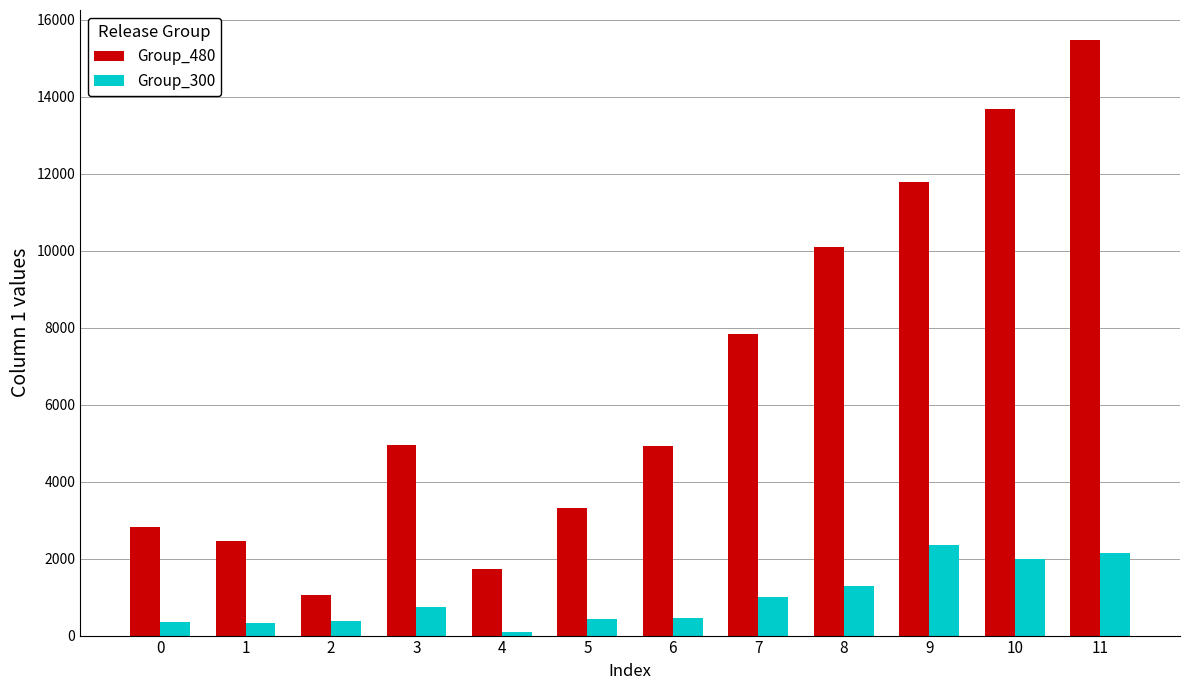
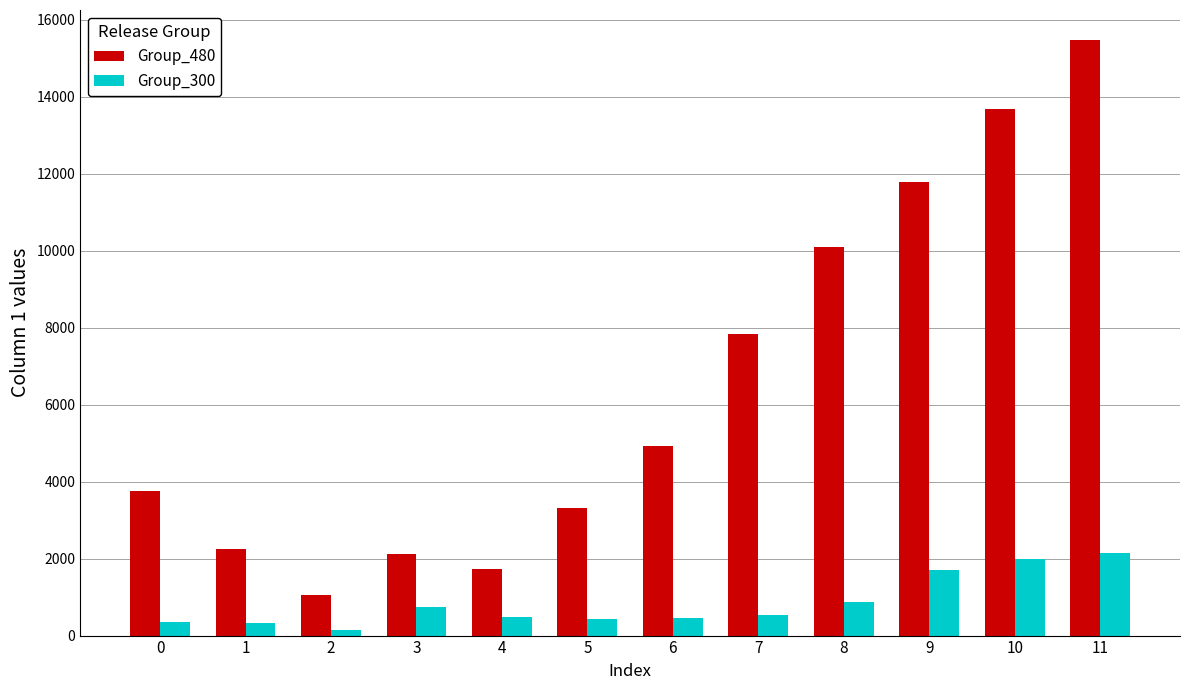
  {
    "Group_480": {
-     "0": 2800,
-     "1": 2500,
+     "0": 3700,
+     "1": 2200,
      "2": 1000,
-     "3": 5000,
+     "3": 2100,
      "4": 1700,
      "5": 3300,
      "6": 4900,
      "7": 7800,
      "8": 10100,
      "9": 11800,
      "10": 13700,
      "11": 15500
    },
    "Group_300": {
      "0": 400,
      "1": 300,
-     "2": 400,
+     "2": 100,
      "3": 700,
-     "4": 100,
+     "4": 500,
      "5": 400,
      "6": 400,
-     "7": 1000,
-     "8": 1300,
-     "9": 2300,
+     "7": 500,
+     "8": 900,
+     "9": 1700,
      "10": 2000,
      "11": 2100
    }
  }
